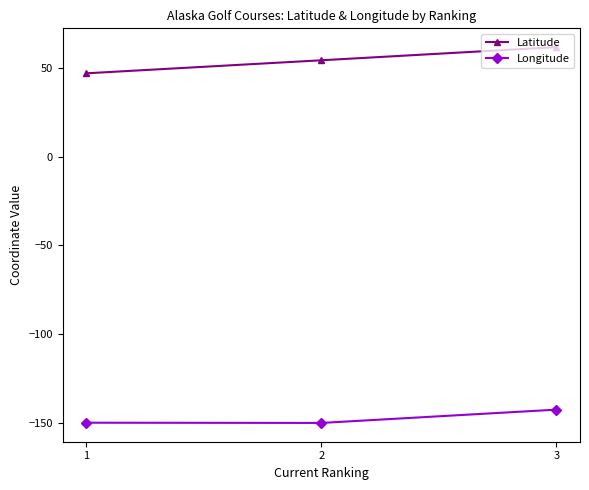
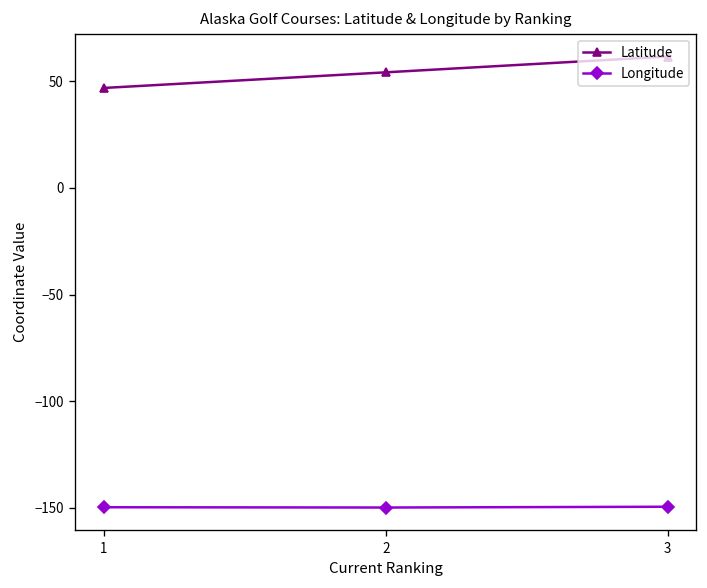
  {
    "Latitude": {
      "1": 47,
      "2": 54
    },
    "Longitude": {
      "1": -150,
      "2": -150,
-     "3": -142
+     "3": -149
    }
  }
